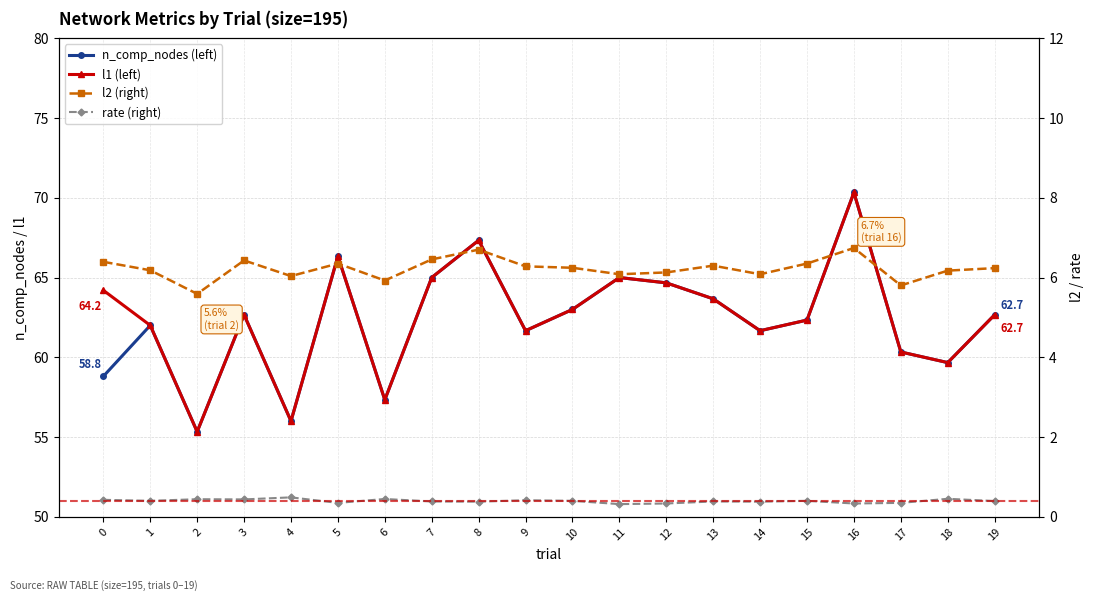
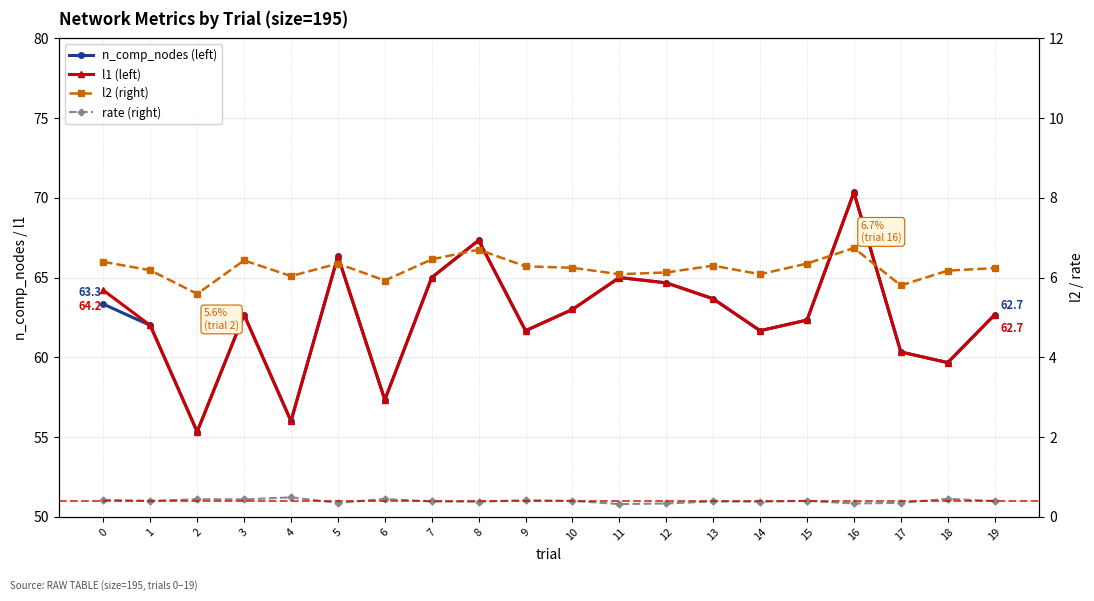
  {
    "n_comp_nodes (left)": {
-     "0": 58.8
+     "0": 63.3
    }
  }
